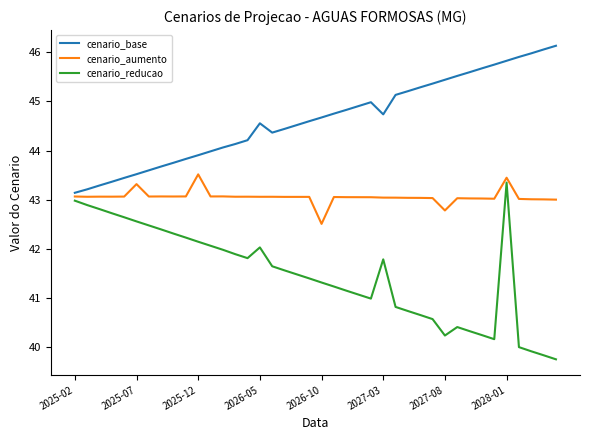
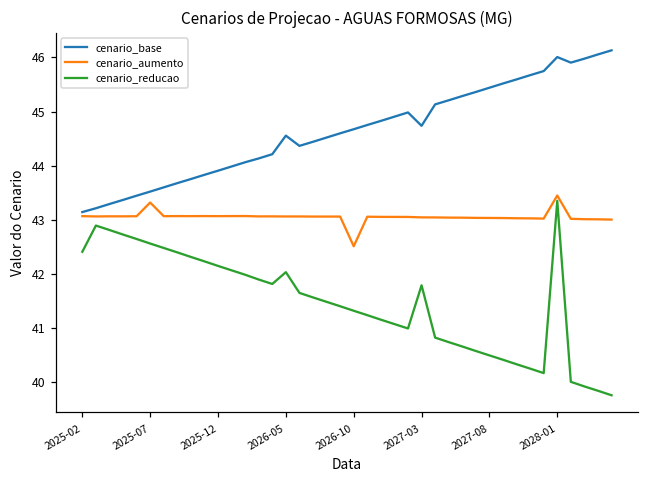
  {
    "cenario_base": {
      "2025-02": 43.1,
      "2025-07": 43.5,
      "2025-12": 43.9,
      "2026-05": 44.6,
      "2026-10": 44.7,
      "2027-03": 44.7,
      "2027-08": 45.4,
-     "2028-01": 45.8
+     "2028-01": 46.0
    },
    "cenario_aumento": {
      "2025-02": 43.1,
      "2025-07": 43.3,
-     "2025-12": 43.5,
+     "2025-12": 43.1,
      "2026-05": 43.1,
      "2026-10": 42.5,
      "2027-03": 43.0,
-     "2027-08": 42.8,
+     "2027-08": 43.0,
      "2028-01": 43.4
    },
    "cenario_reducao": {
-     "2025-02": 43.0,
+     "2025-02": 42.4,
      "2025-07": 42.6,
      "2025-12": 42.1,
      "2026-05": 42.0,
      "2026-10": 41.3,
      "2027-03": 41.8,
-     "2027-08": 40.2,
+     "2027-08": 40.5,
      "2028-01": 43.3
    }
  }
